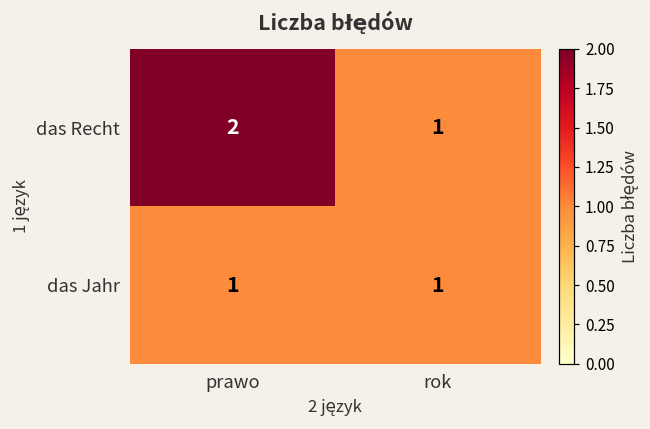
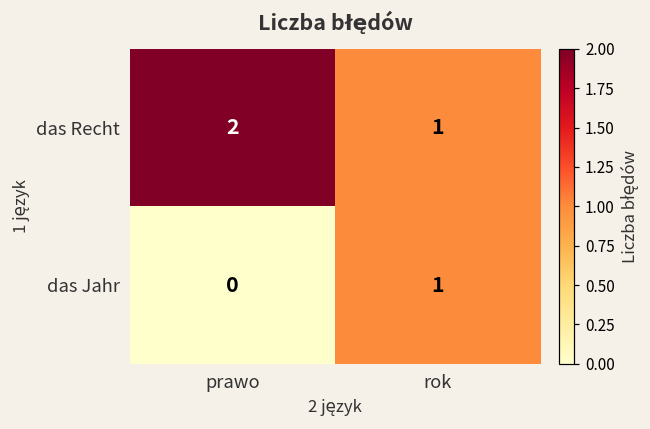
  {
    "das Recht": {
      "prawo": 2,
      "rok": 1
    },
    "das Jahr": {
-     "prawo": 1,
+     "prawo": 0,
      "rok": 1
    }
  }
